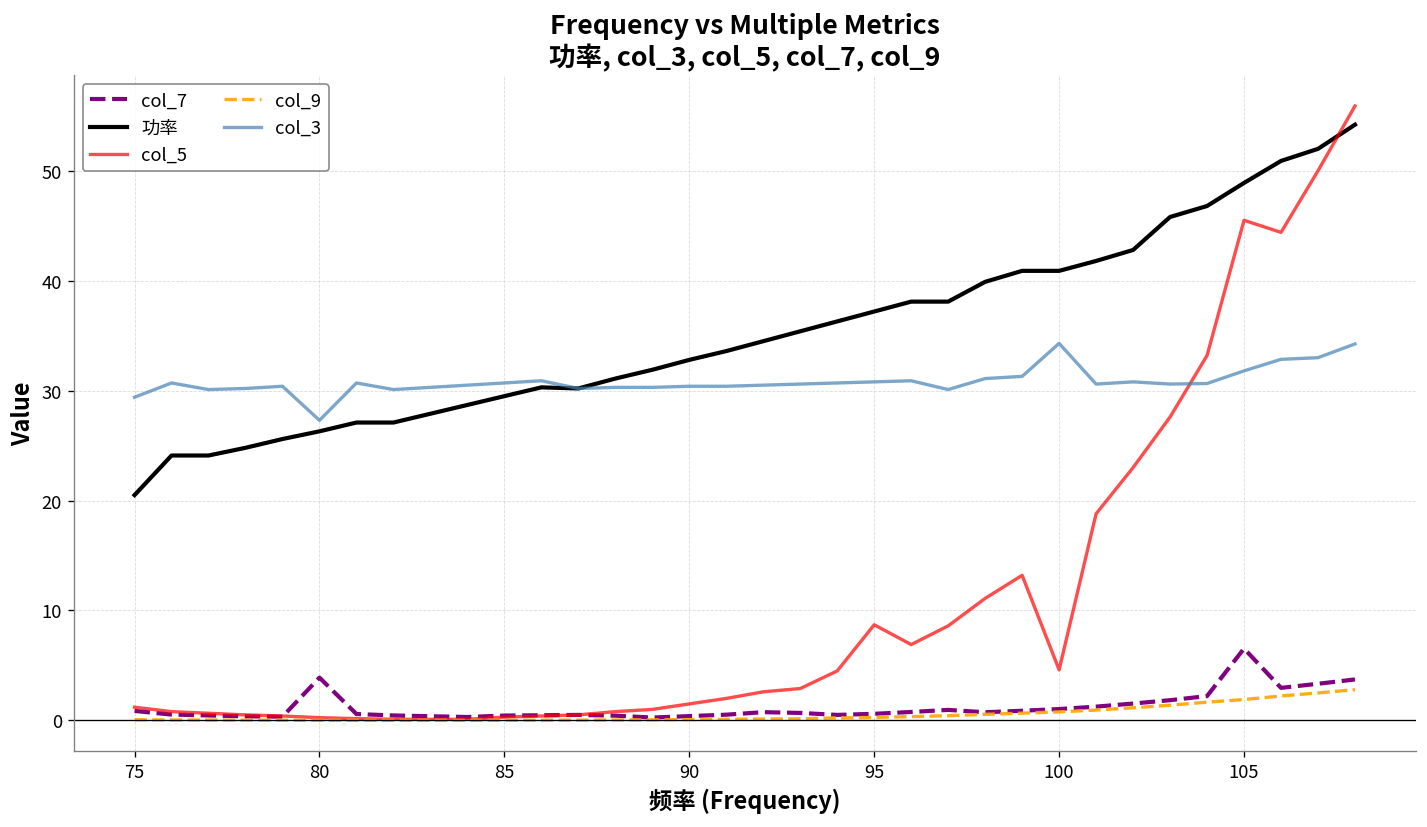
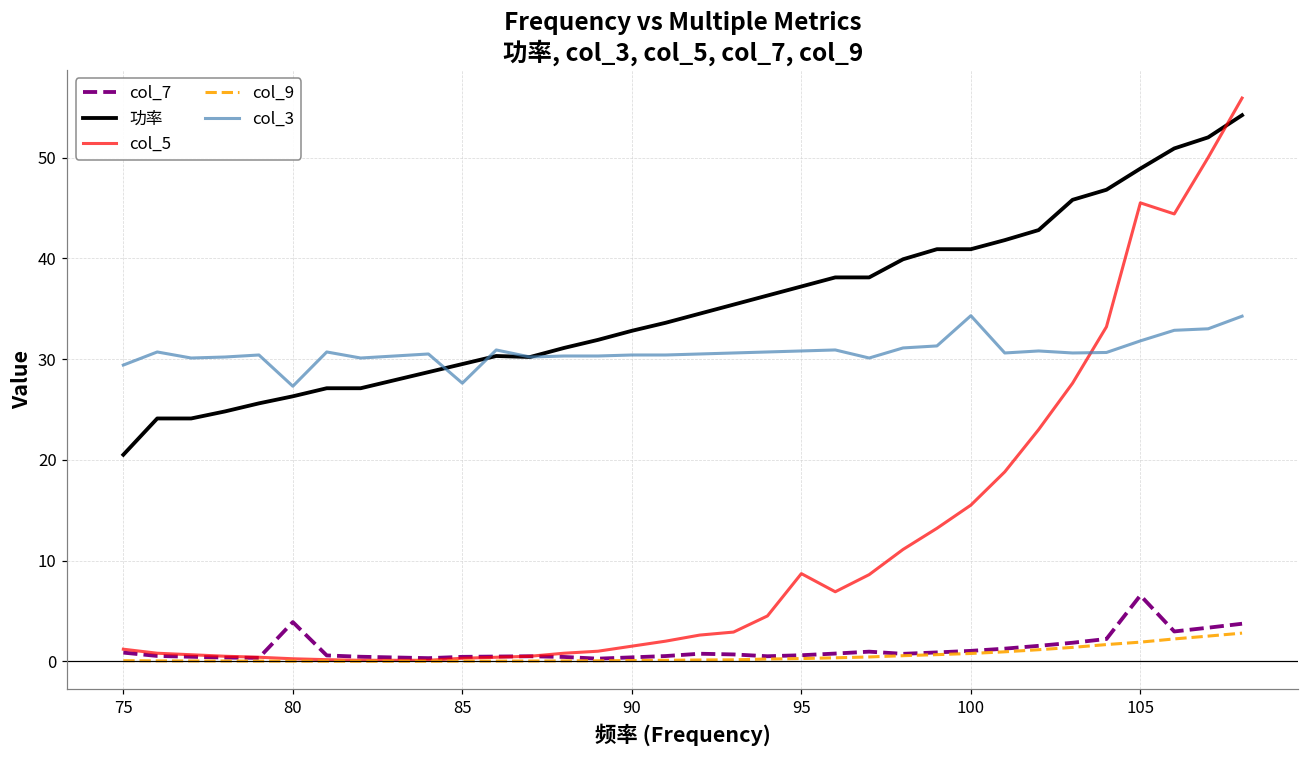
  {
    "col_7": {
      "75": 1,
      "80": 4,
      "90": 0,
      "95": 1,
      "105": 7
    },
    "功率": {
      "75": 21,
      "80": 26,
      "85": 30,
      "90": 33,
      "95": 37,
      "100": 41,
      "105": 49
    },
    "col_5": {
      "75": 1,
      "90": 2,
      "95": 9,
-     "100": 5,
+     "100": 16,
      "105": 46
    },
    "col_9": {
      "75": 0,
      "85": 0,
      "90": 0,
      "95": 0,
      "105": 2
    },
    "col_3": {
      "75": 29,
      "80": 27,
-     "85": 31,
+     "85": 28,
      "90": 30,
      "95": 31,
      "100": 34,
      "105": 32
    }
  }
